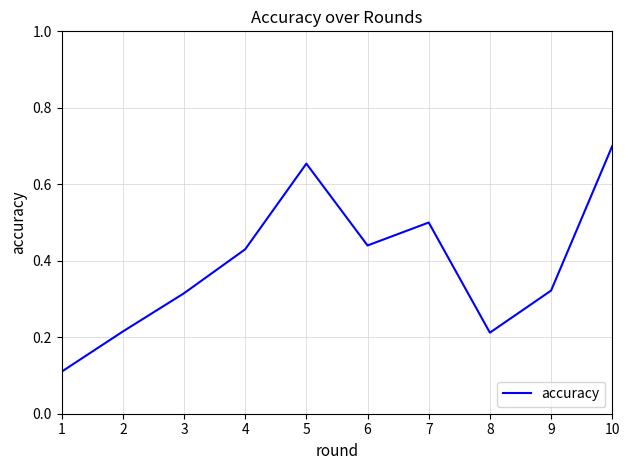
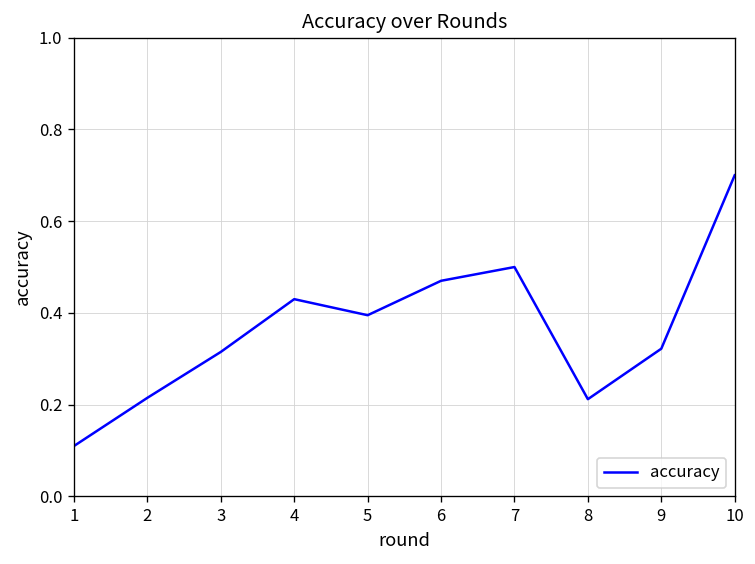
  {
    "1": 0.11,
    "2": 0.22,
    "3": 0.32,
    "4": 0.43,
-   "5": 0.65,
-   "6": 0.44,
+   "5": 0.40,
+   "6": 0.47,
    "7": 0.50,
    "8": 0.21,
    "9": 0.32,
    "10": 0.70
  }
